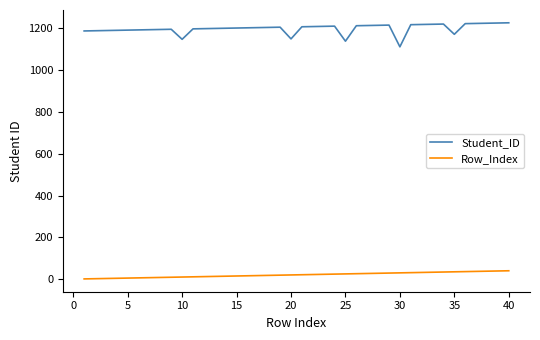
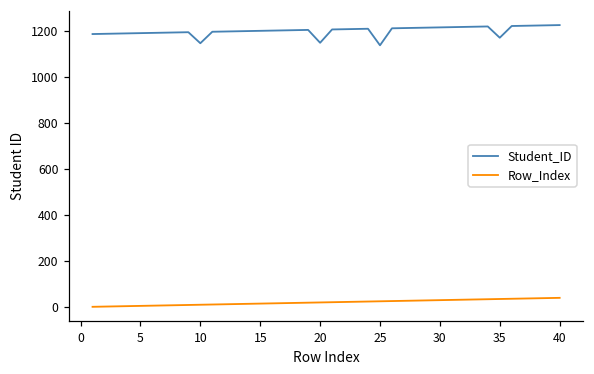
  {
    "Student_ID": {
      "5": 1190,
      "10": 1150,
      "15": 1200,
      "20": 1150,
      "25": 1140,
-     "30": 1110,
+     "30": 1220,
      "35": 1170,
      "40": 1230
    },
    "Row_Index": {
      "5": 10,
      "10": 10,
      "15": 20,
      "20": 20,
      "25": 30,
      "30": 30,
      "35": 40,
      "40": 40
    }
  }
